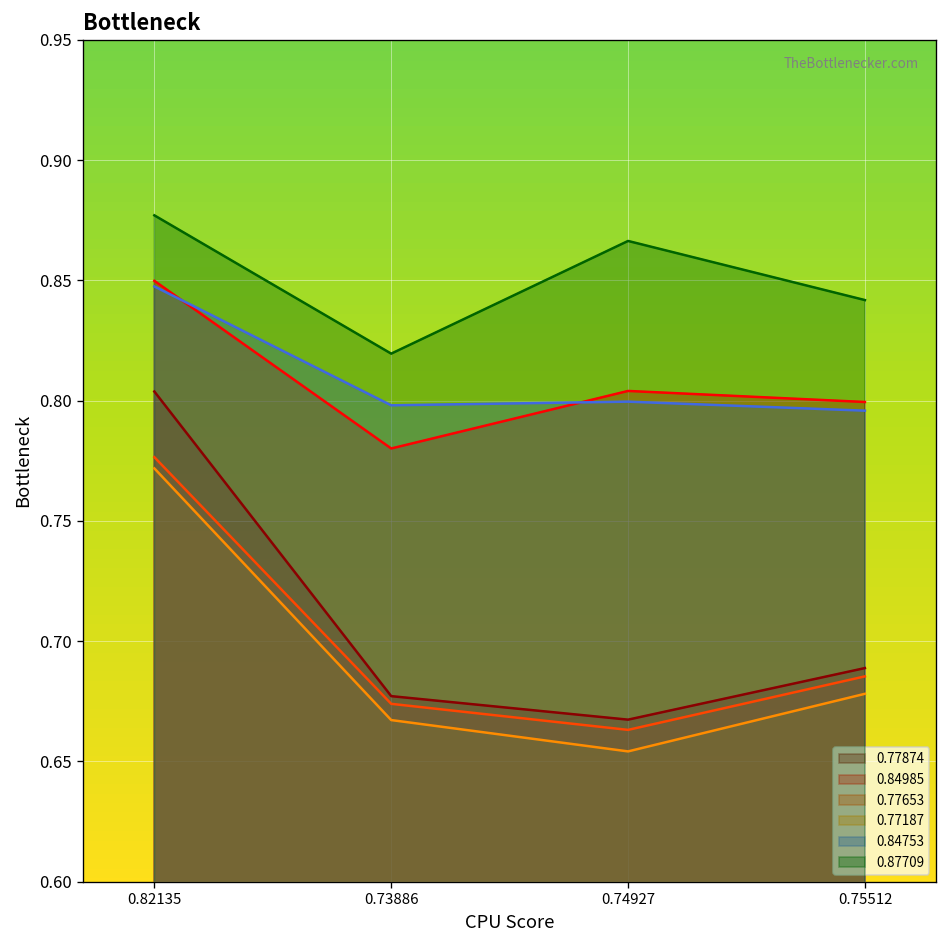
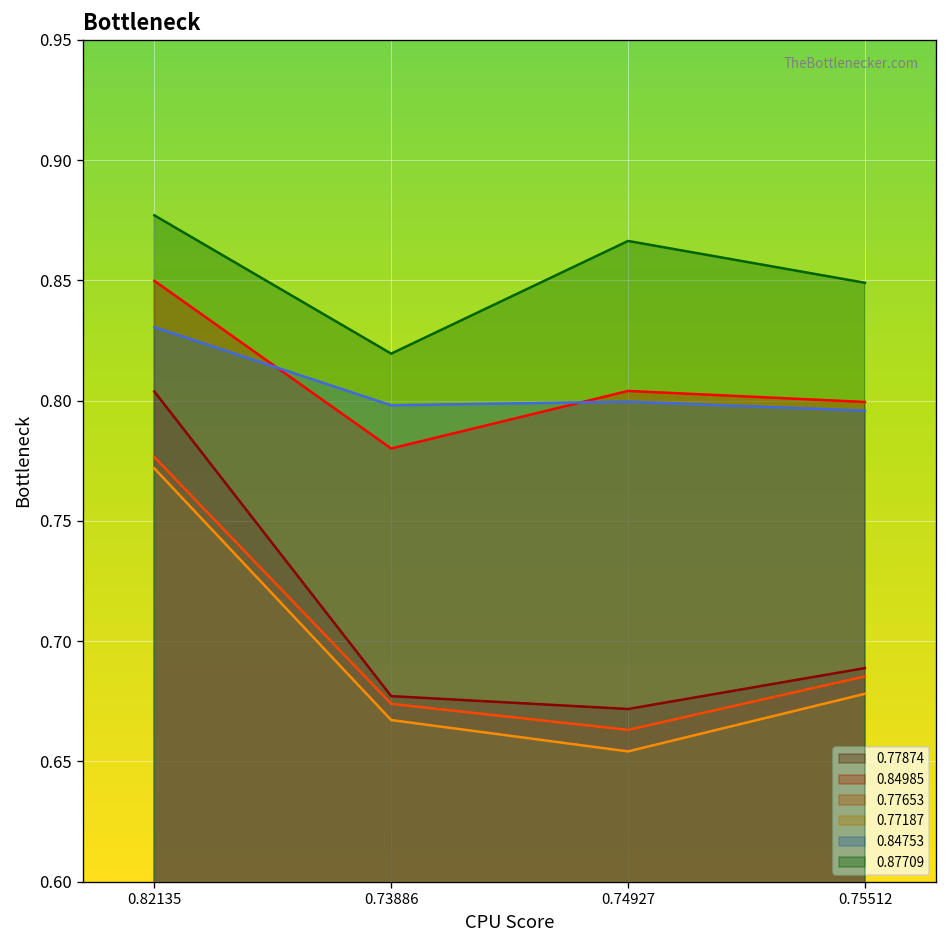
  {
    "0.77874": {
      "0.82135": 0.804,
      "0.73886": 0.677,
-     "0.74927": 0.667,
+     "0.74927": 0.672,
      "0.75512": 0.689
    },
    "0.84753": {
-     "0.82135": 0.848,
+     "0.82135": 0.831,
      "0.73886": 0.798,
      "0.74927": 0.800,
      "0.75512": 0.796
    },
    "0.87709": {
      "0.82135": 0.877,
      "0.73886": 0.820,
      "0.74927": 0.866,
-     "0.75512": 0.842
+     "0.75512": 0.849
    }
  }
